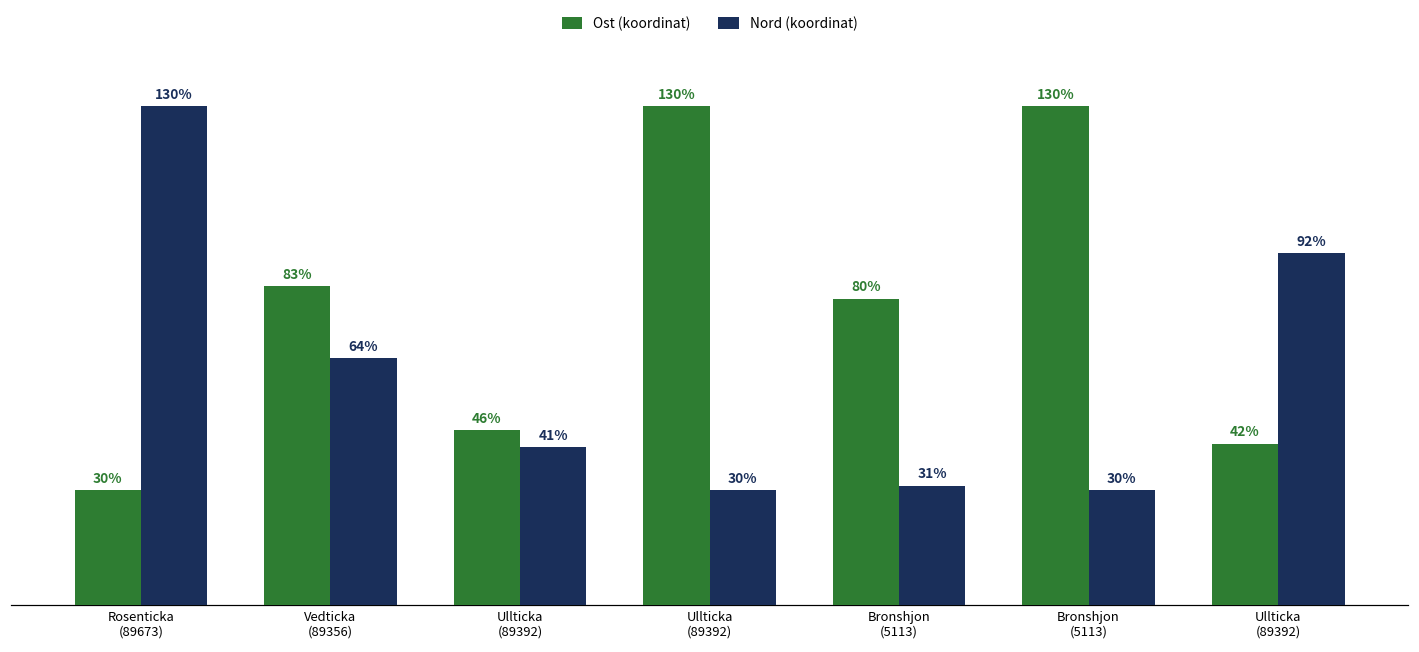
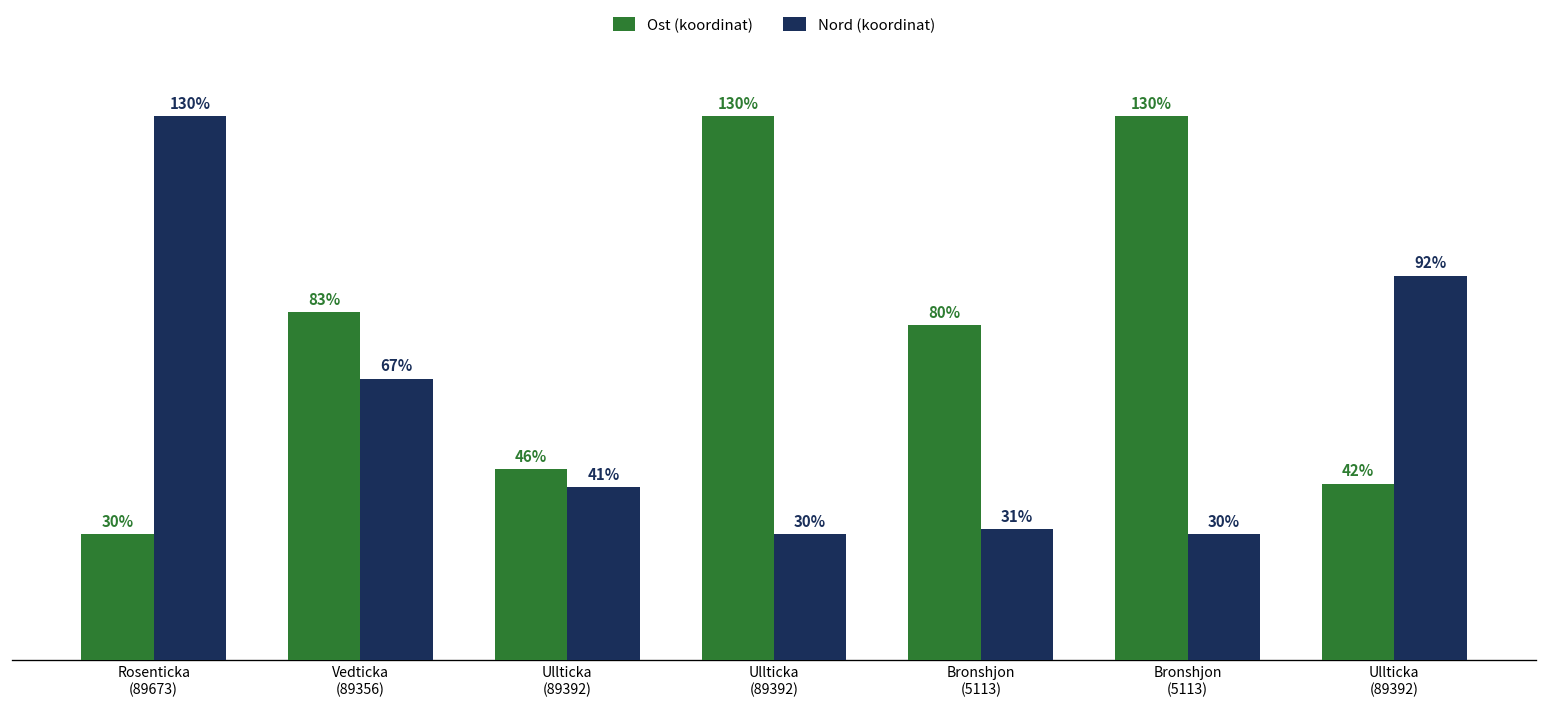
  {
    "Ost (koordinat)": {
      "Rosenticka (89673)": "30%",
      "Vedticka (89356)": "83%"
    },
    "Nord (koordinat)": {
      "Rosenticka (89673)": "130%",
-     "Vedticka (89356)": "64%"
+     "Vedticka (89356)": "67%"
    }
  }
